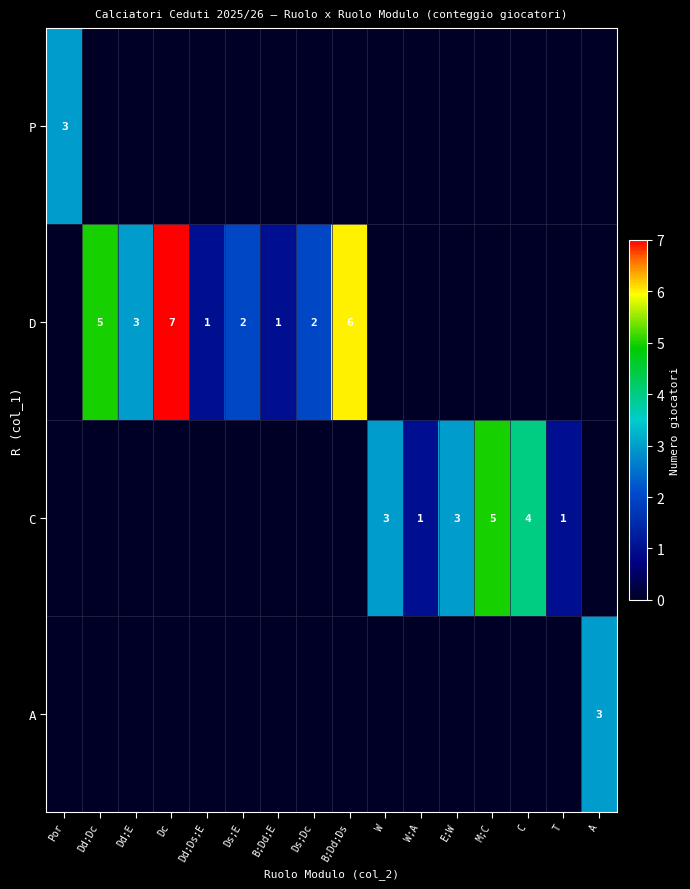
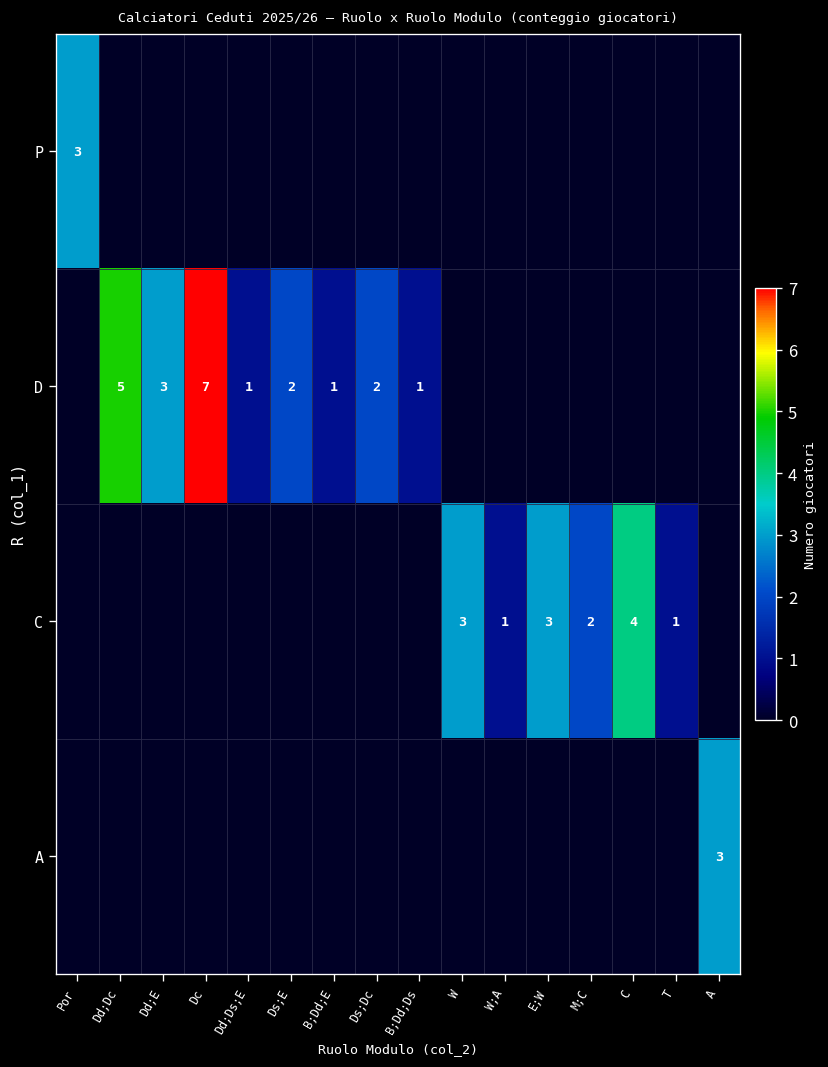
  {
    "P": {
      "Por": 3
    },
    "D": {
      "Dd;Dc": 5,
      "Dd;E": 3,
      "Dc": 7,
      "Dd;Ds;E": 1,
      "Ds;E": 2,
      "B;Dd;E": 1,
      "Ds;Dc": 2,
-     "B;Dd;Ds": 6
+     "B;Dd;Ds": 1
    },
    "C": {
      "W": 3,
      "W;A": 1,
      "E;W": 3,
-     "M;C": 5,
+     "M;C": 2,
      "C": 4,
      "T": 1
    },
    "A": {
      "A": 3
    }
  }
